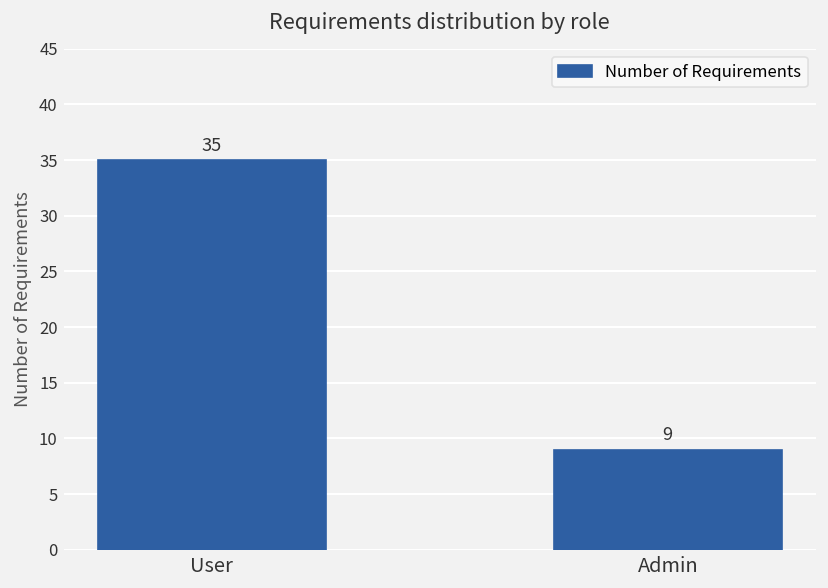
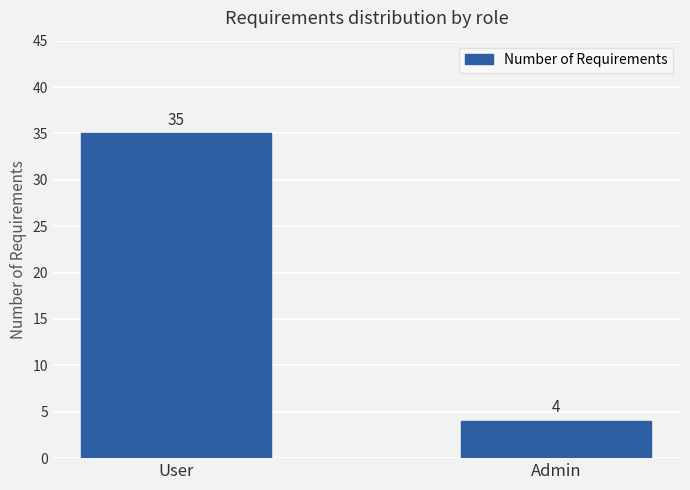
  {
    "User": 35,
-   "Admin": 9
+   "Admin": 4
  }
